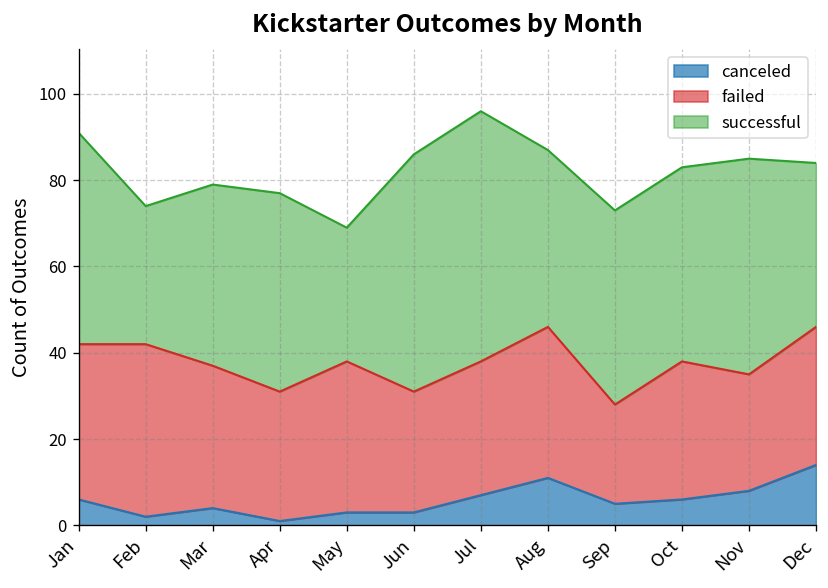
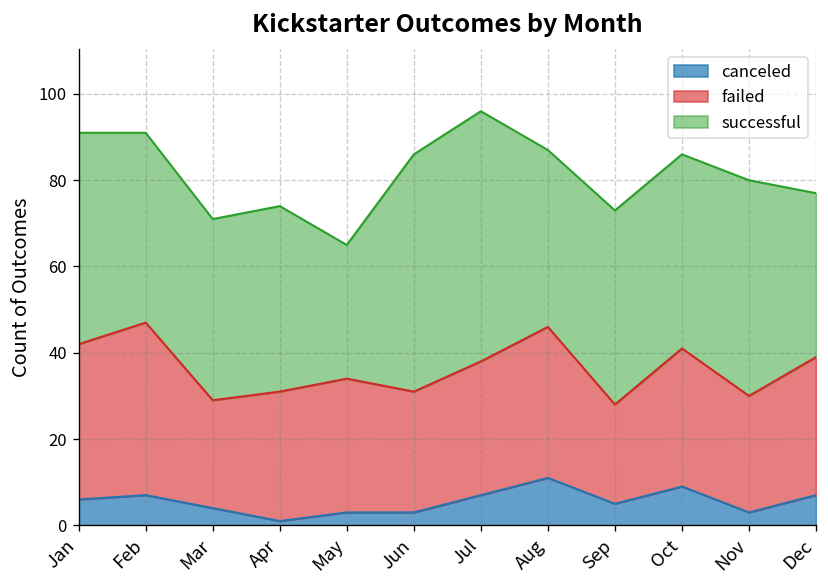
  {
    "canceled": {
      "Jan": 6,
-     "Feb": 2,
+     "Feb": 7,
      "Mar": 4,
      "Apr": 1,
      "May": 3,
      "Jun": 3,
      "Jul": 7,
      "Aug": 11,
      "Sep": 5,
-     "Oct": 6,
-     "Nov": 8,
-     "Dec": 14
+     "Oct": 9,
+     "Nov": 3,
+     "Dec": 7
    },
    "failed": {
      "Jan": 36,
      "Feb": 40,
-     "Mar": 33,
+     "Mar": 25,
      "Apr": 30,
-     "May": 35,
+     "May": 31,
      "Jun": 28,
      "Jul": 31,
      "Aug": 35,
      "Sep": 23,
      "Oct": 32,
      "Nov": 27,
      "Dec": 32
    },
    "successful": {
      "Jan": 49,
-     "Feb": 32,
+     "Feb": 44,
      "Mar": 42,
-     "Apr": 46,
+     "Apr": 43,
      "May": 31,
      "Jun": 55,
      "Jul": 58,
      "Aug": 41,
      "Sep": 45,
      "Oct": 45,
      "Nov": 50,
      "Dec": 38
    }
  }
